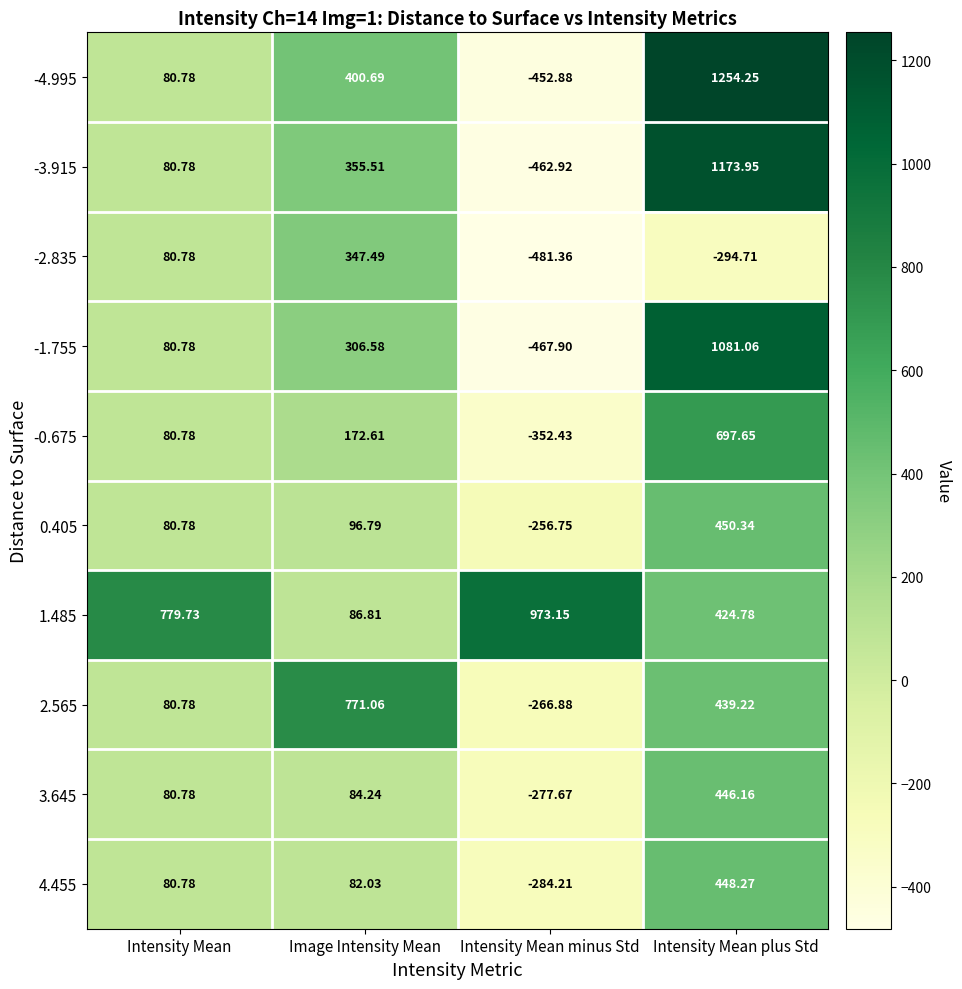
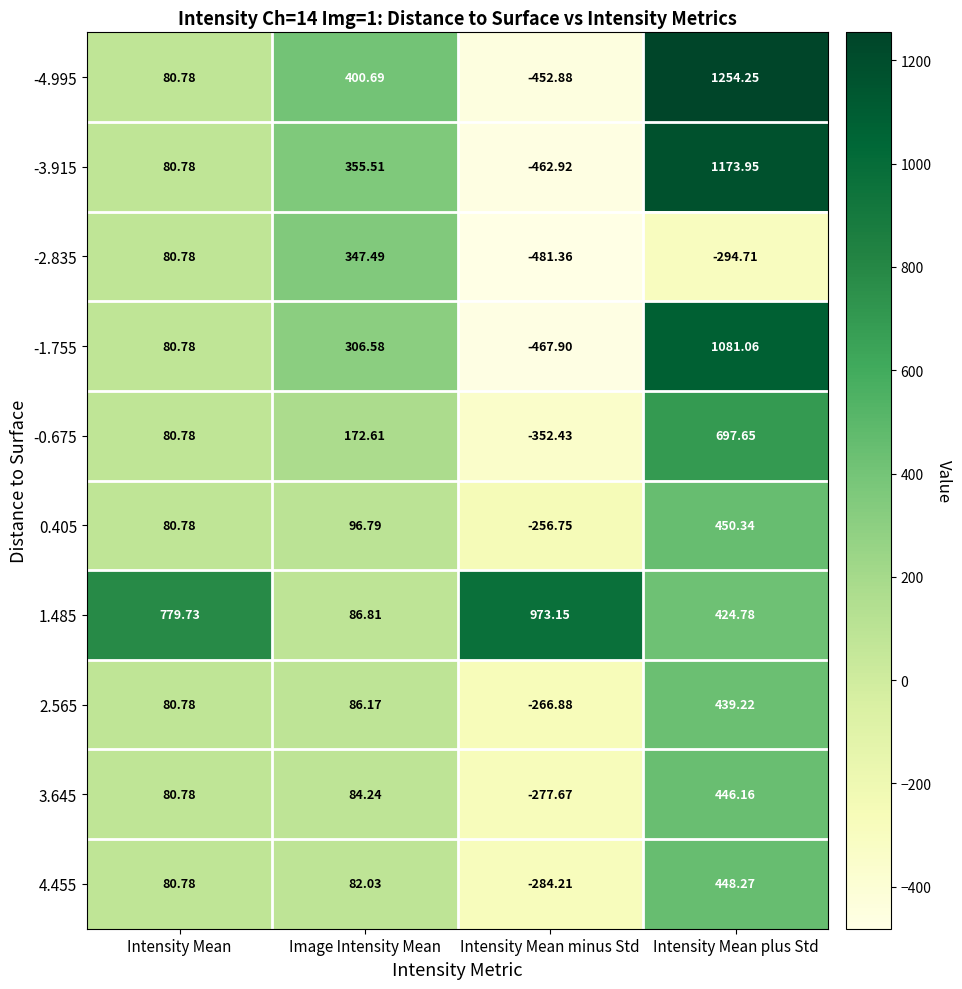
  {
    "-4.995": {
      "Intensity Mean": 80.78,
      "Image Intensity Mean": 400.69,
      "Intensity Mean minus Std": -452.88,
      "Intensity Mean plus Std": 1254.25
    },
    "-3.915": {
      "Intensity Mean": 80.78,
      "Image Intensity Mean": 355.51,
      "Intensity Mean minus Std": -462.92,
      "Intensity Mean plus Std": 1173.95
    },
    "-2.835": {
      "Intensity Mean": 80.78,
      "Image Intensity Mean": 347.49,
      "Intensity Mean minus Std": -481.36,
      "Intensity Mean plus Std": -294.71
    },
    "-1.755": {
      "Intensity Mean": 80.78,
      "Image Intensity Mean": 306.58,
      "Intensity Mean minus Std": -467.90,
      "Intensity Mean plus Std": 1081.06
    },
    "-0.675": {
      "Intensity Mean": 80.78,
      "Image Intensity Mean": 172.61,
      "Intensity Mean minus Std": -352.43,
      "Intensity Mean plus Std": 697.65
    },
    "0.405": {
      "Intensity Mean": 80.78,
      "Image Intensity Mean": 96.79,
      "Intensity Mean minus Std": -256.75,
      "Intensity Mean plus Std": 450.34
    },
    "1.485": {
      "Intensity Mean": 779.73,
      "Image Intensity Mean": 86.81,
      "Intensity Mean minus Std": 973.15,
      "Intensity Mean plus Std": 424.78
    },
    "2.565": {
      "Intensity Mean": 80.78,
-     "Image Intensity Mean": 771.06,
+     "Image Intensity Mean": 86.17,
      "Intensity Mean minus Std": -266.88,
      "Intensity Mean plus Std": 439.22
    },
    "3.645": {
      "Intensity Mean": 80.78,
      "Image Intensity Mean": 84.24,
      "Intensity Mean minus Std": -277.67,
      "Intensity Mean plus Std": 446.16
    },
    "4.455": {
      "Intensity Mean": 80.78,
      "Image Intensity Mean": 82.03,
      "Intensity Mean minus Std": -284.21,
      "Intensity Mean plus Std": 448.27
    }
  }
